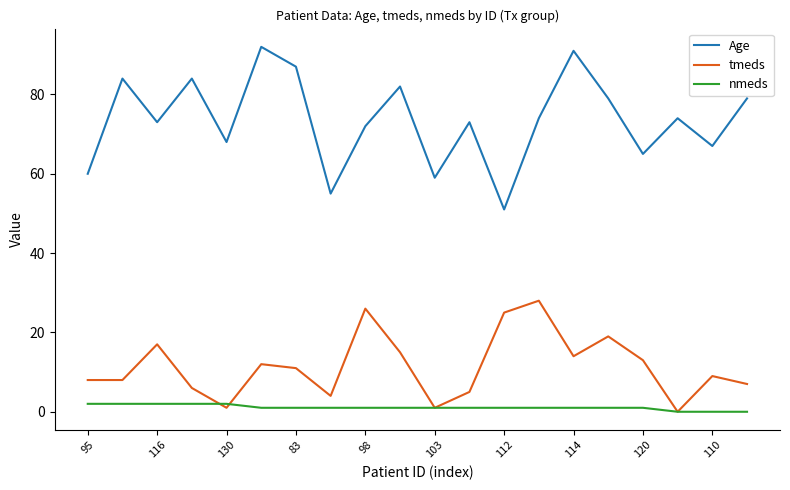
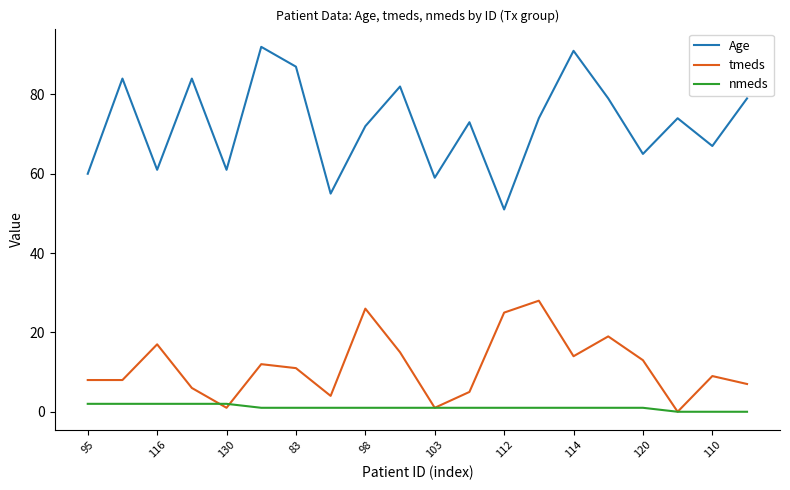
  {
    "Age": {
      "95": 60,
-     "116": 73,
-     "130": 68,
+     "116": 61,
+     "130": 61,
      "83": 87,
      "98": 72,
      "103": 59,
      "112": 51,
      "114": 91,
      "120": 65,
      "110": 67
    },
    "tmeds": {
      "95": 8,
      "116": 17,
      "130": 1,
      "83": 11,
      "98": 26,
      "112": 25,
      "114": 14,
      "120": 13,
      "110": 9
    },
    "nmeds": {
      "95": 2,
      "116": 2,
      "130": 2,
      "83": 1,
      "98": 1,
      "112": 1,
      "114": 1,
      "120": 1,
      "110": 0
    }
  }
